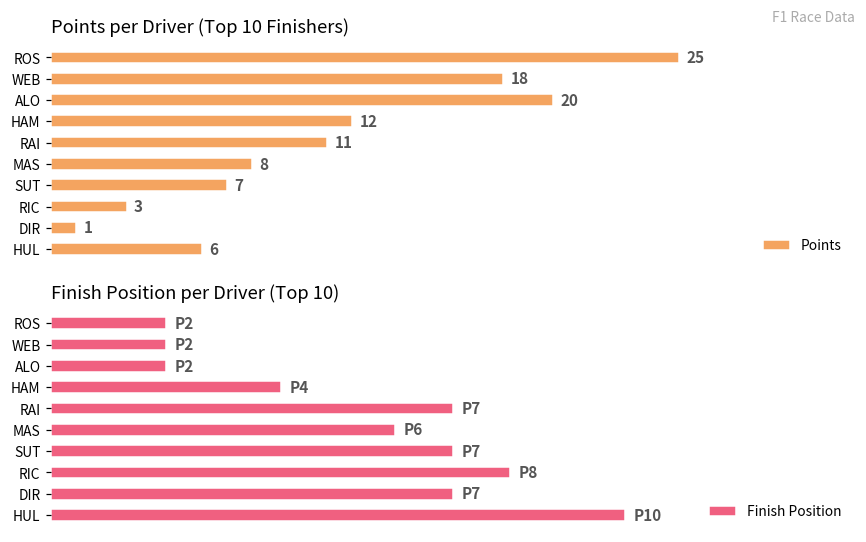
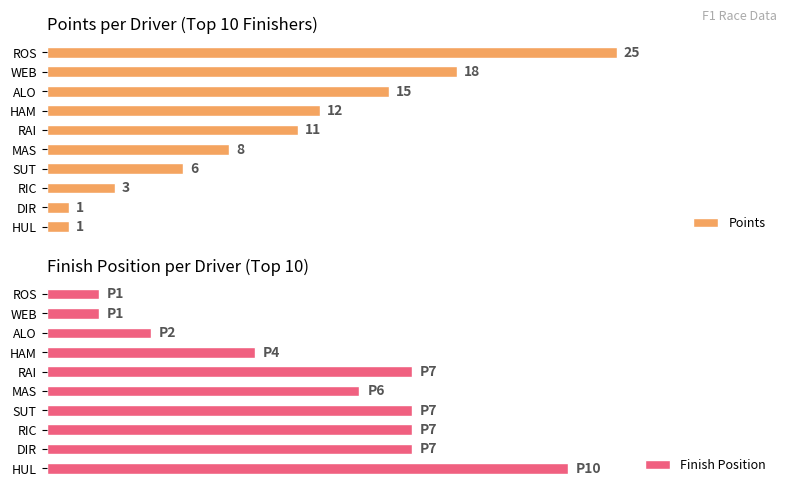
  {
    "Points per Driver (Top 10 Finishers)": {
      "ROS": 25,
      "WEB": 18,
-     "ALO": 20,
+     "ALO": 15,
      "HAM": 12,
      "RAI": 11,
      "MAS": 8,
-     "SUT": 7,
+     "SUT": 6,
      "RIC": 3,
      "DIR": 1,
-     "HUL": 6
+     "HUL": 1
    },
    "Finish Position per Driver (Top 10)": {
-     "ROS": 2,
-     "WEB": 2,
-     "RIC": 8
+     "ROS": 1,
+     "WEB": 1,
+     "RIC": 7
    }
  }
